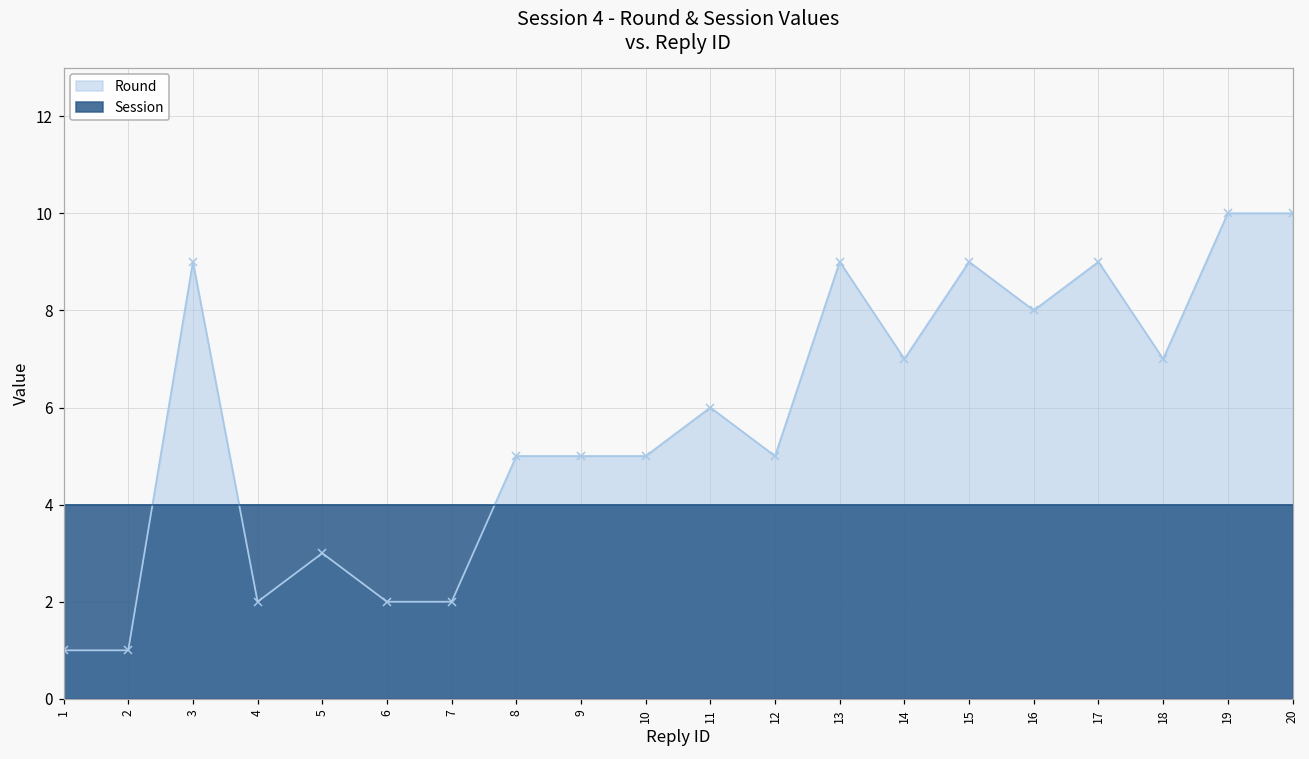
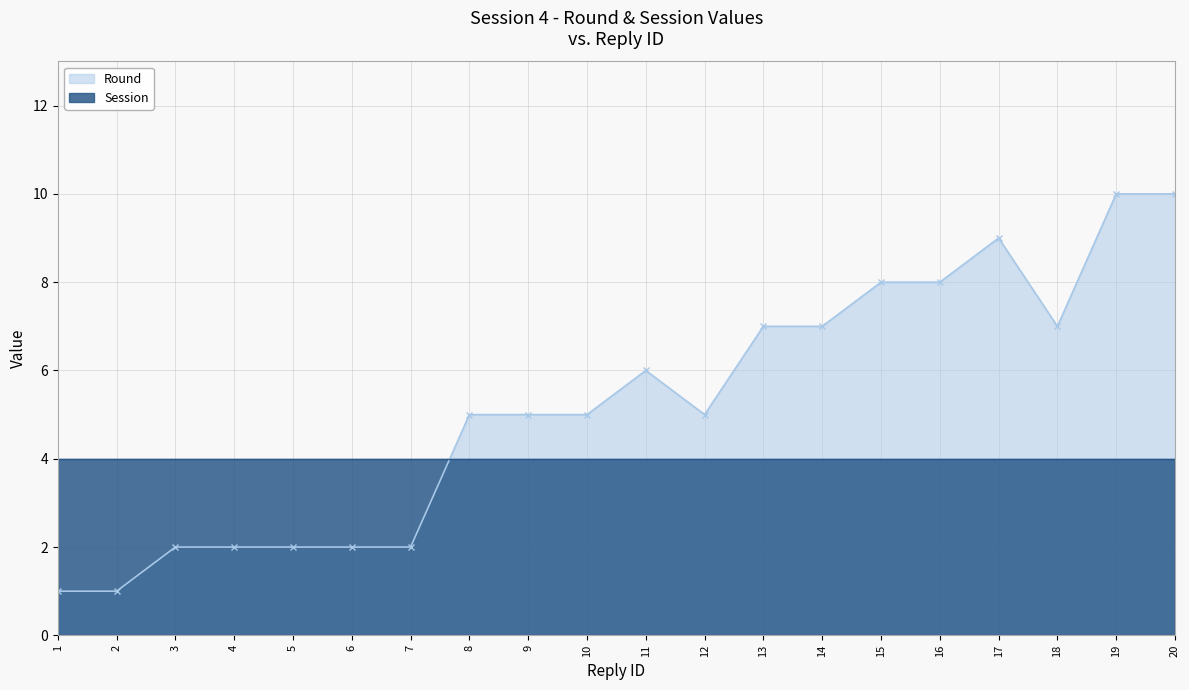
  {
    "Round": {
      "1": 1,
      "2": 1,
-     "3": 9,
+     "3": 2,
      "4": 2,
-     "5": 3,
+     "5": 2,
      "6": 2,
      "7": 2,
      "8": 5,
      "9": 5,
      "10": 5,
      "11": 6,
      "12": 5,
-     "13": 9,
+     "13": 7,
      "14": 7,
-     "15": 9,
+     "15": 8,
      "16": 8,
      "17": 9,
      "18": 7,
      "19": 10,
      "20": 10
    },
    "Session": {
      "1": 4,
      "2": 4,
      "3": 4,
      "4": 4,
      "5": 4,
      "6": 4,
      "7": 4,
      "8": 4,
      "9": 4,
      "10": 4,
      "11": 4,
      "12": 4,
      "13": 4,
      "14": 4,
      "15": 4,
      "16": 4,
      "17": 4,
      "18": 4,
      "19": 4,
      "20": 4
    }
  }
